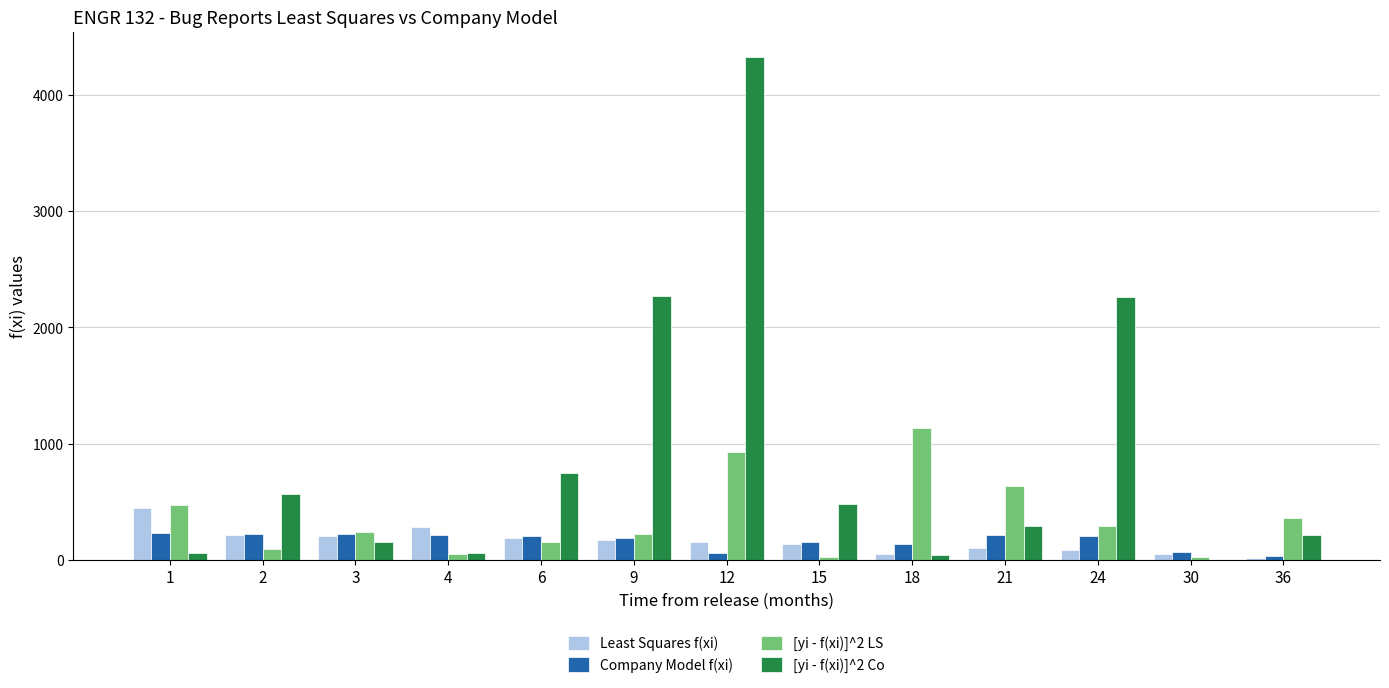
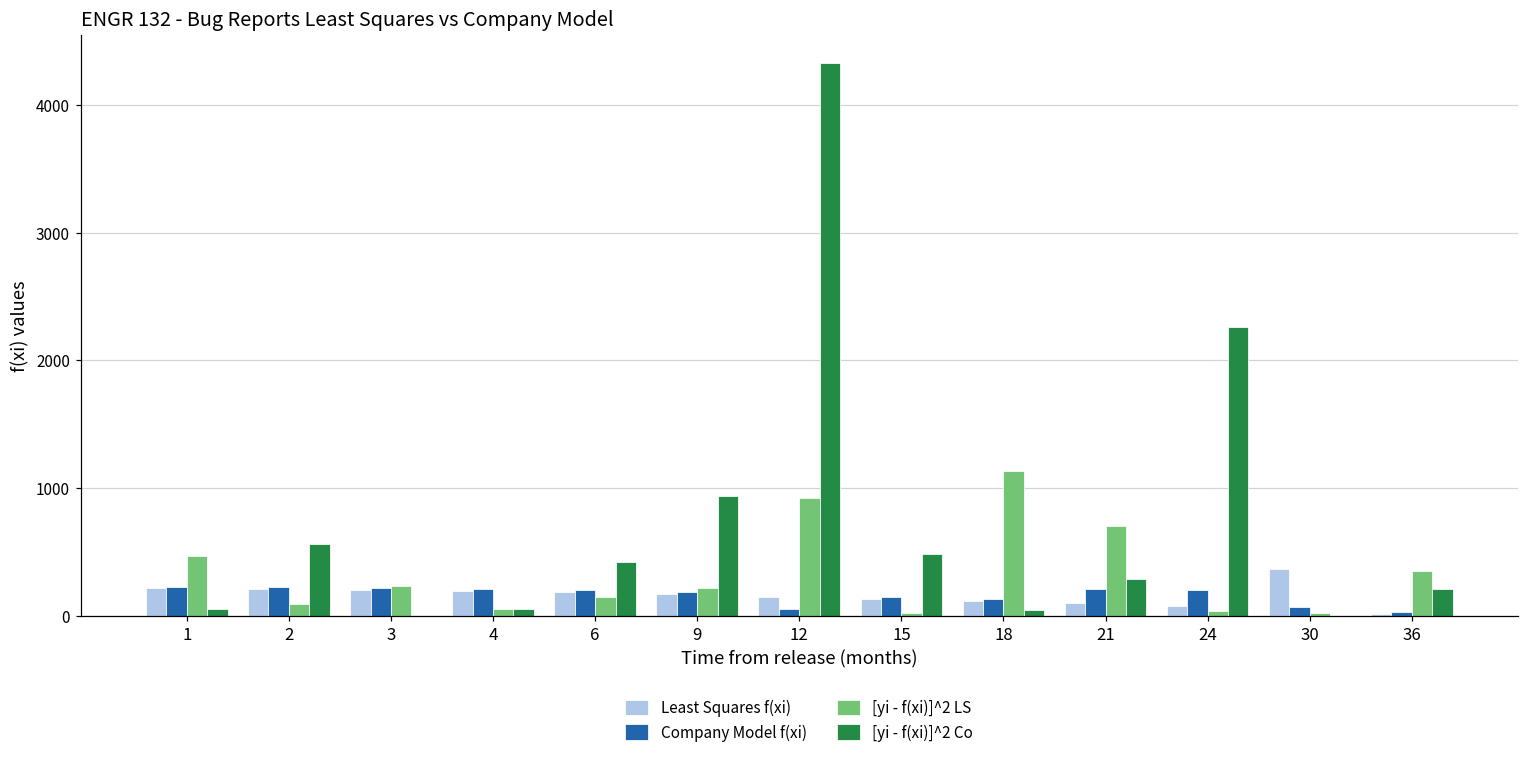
  {
    "Least Squares f(xi)": {
-     "1": 450,
+     "1": 220,
      "2": 210,
      "3": 200,
-     "4": 280,
+     "4": 200,
      "6": 190,
      "9": 170,
      "12": 150,
      "15": 130,
-     "18": 50,
+     "18": 120,
      "21": 100,
      "24": 80,
-     "30": 50
+     "30": 370
    },
    "Company Model f(xi)": {
      "1": 230,
      "2": 220,
      "3": 220,
      "4": 210,
      "6": 200,
      "9": 180,
      "12": 60,
      "15": 150,
      "18": 130,
      "21": 210,
      "24": 200,
      "30": 70,
      "36": 30
    },
    "[yi - f(xi)]^2 LS": {
      "1": 470,
      "2": 90,
      "3": 230,
      "4": 50,
      "6": 150,
      "9": 220,
      "12": 930,
      "15": 20,
      "18": 1130,
-     "21": 630,
-     "24": 290,
+     "21": 700,
+     "24": 40,
      "36": 360
    },
    "[yi - f(xi)]^2 Co": {
      "1": 60,
      "2": 570,
-     "3": 150,
+     "3": 0,
      "4": 60,
-     "6": 750,
-     "9": 2270,
+     "6": 420,
+     "9": 940,
      "12": 4330,
      "15": 480,
      "18": 40,
      "21": 290,
      "24": 2260,
      "30": 0,
      "36": 210
    }
  }
